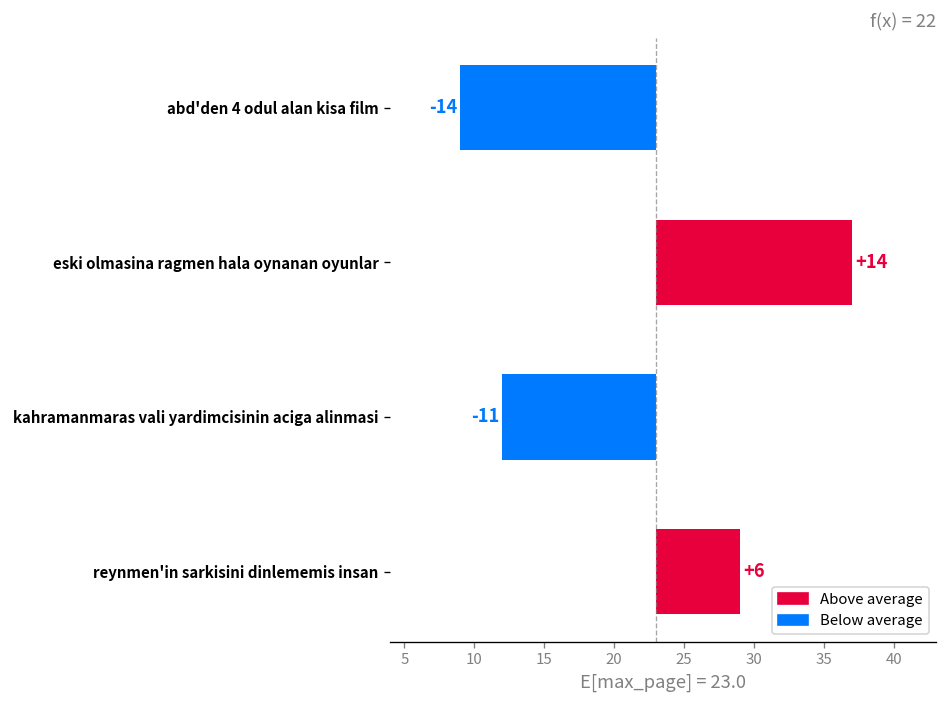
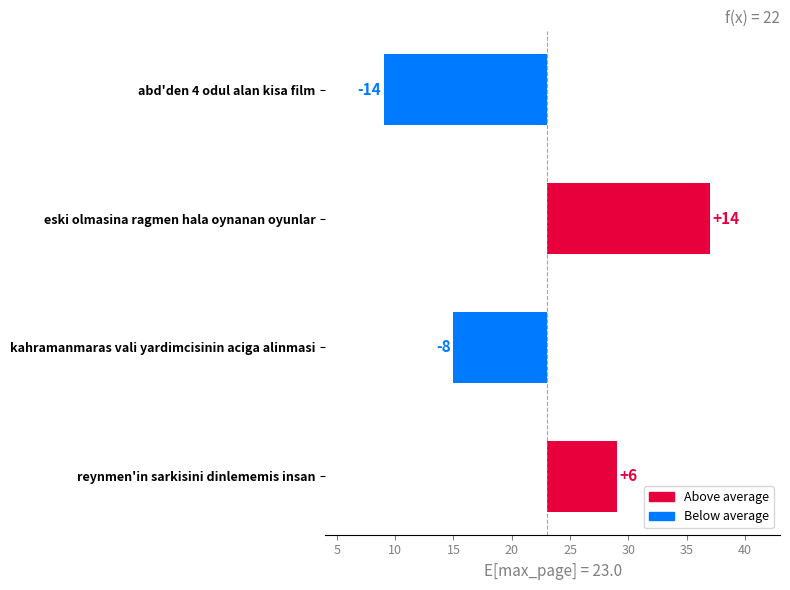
  {
    "abd'den 4 odul alan kisa film": "-14",
    "eski olmasina ragmen hala oynanan oyunlar": "+14",
-   "kahramanmaras vali yardimcisinin aciga alinmasi": "-11",
+   "kahramanmaras vali yardimcisinin aciga alinmasi": "-8",
    "reynmen'in sarkisini dinlememis insan": "+6"
  }
